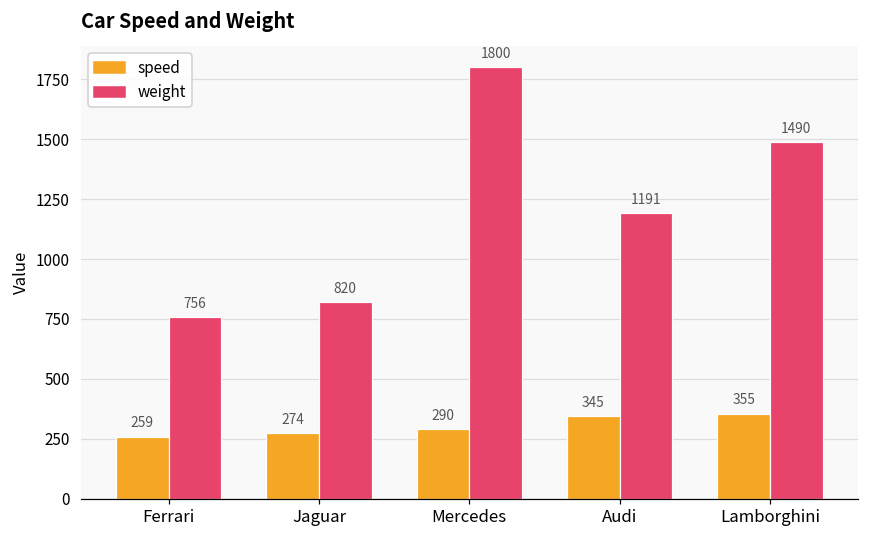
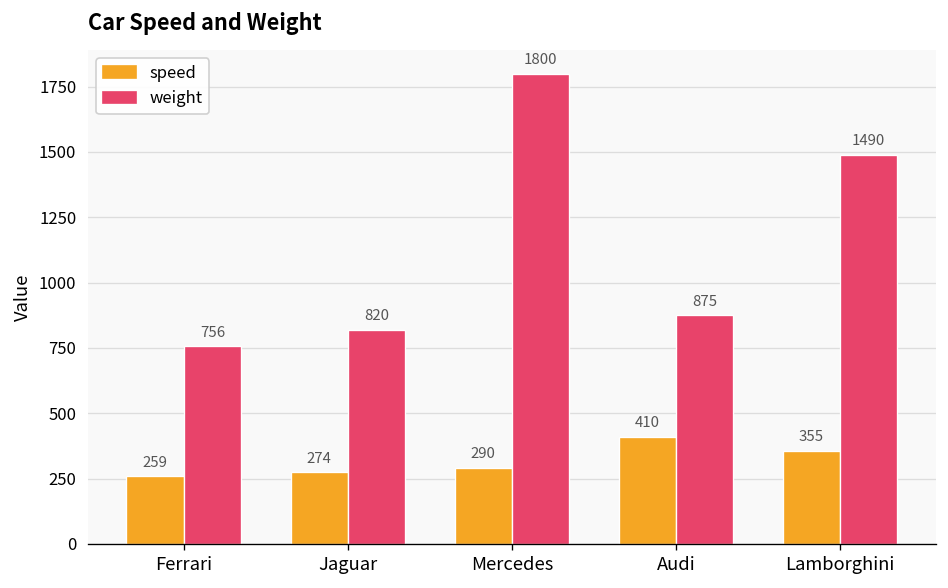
  {
    "speed": {
      "Ferrari": 259,
      "Jaguar": 274,
      "Mercedes": 290,
-     "Audi": 345,
+     "Audi": 410,
      "Lamborghini": 355
    },
    "weight": {
      "Ferrari": 756,
      "Jaguar": 820,
      "Mercedes": 1800,
-     "Audi": 1191,
+     "Audi": 875,
      "Lamborghini": 1490
    }
  }
